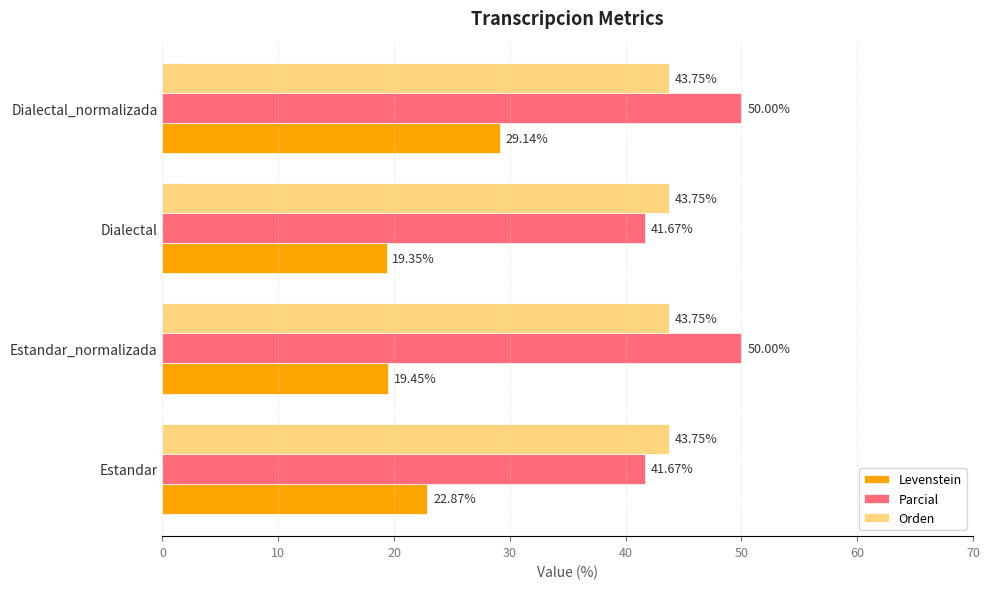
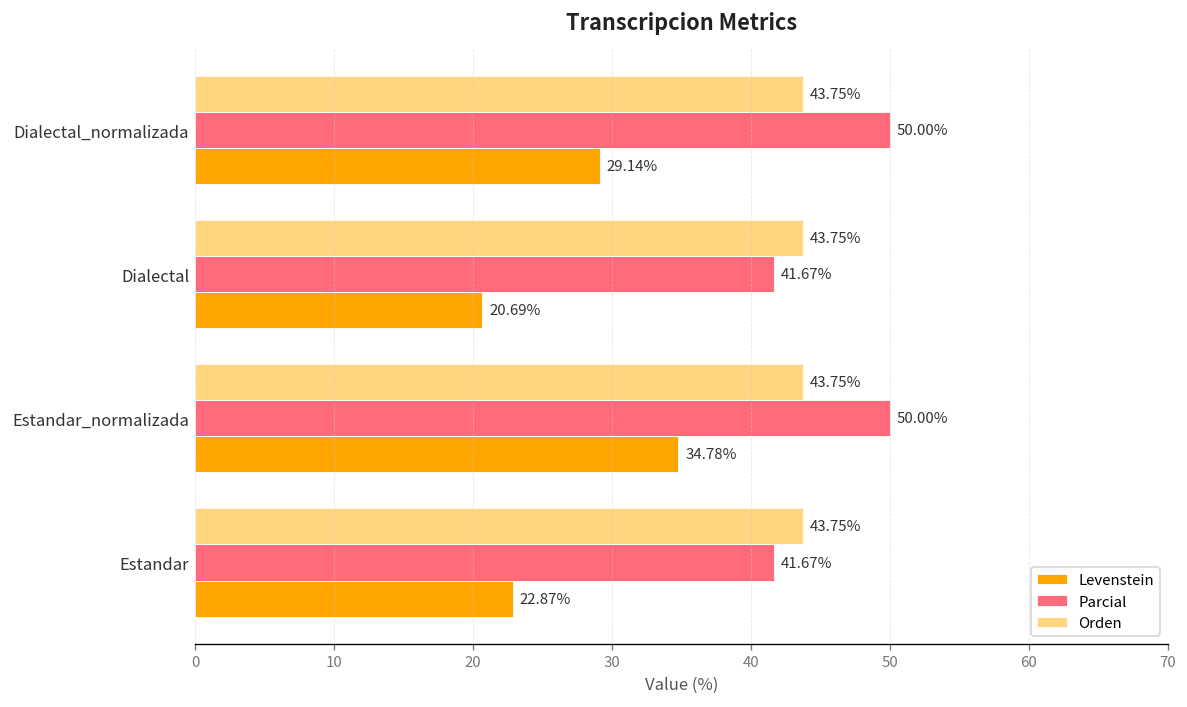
  {
    "Levenstein": {
      "Dialectal_normalizada": "29.14%",
-     "Dialectal": "19.35%",
-     "Estandar_normalizada": "19.45%",
+     "Dialectal": "20.69%",
+     "Estandar_normalizada": "34.78%",
      "Estandar": "22.87%"
    },
    "Parcial": {
      "Dialectal_normalizada": "50.00%",
      "Dialectal": "41.67%",
      "Estandar_normalizada": "50.00%",
      "Estandar": "41.67%"
    },
    "Orden": {
      "Dialectal_normalizada": "43.75%",
      "Dialectal": "43.75%",
      "Estandar_normalizada": "43.75%",
      "Estandar": "43.75%"
    }
  }
